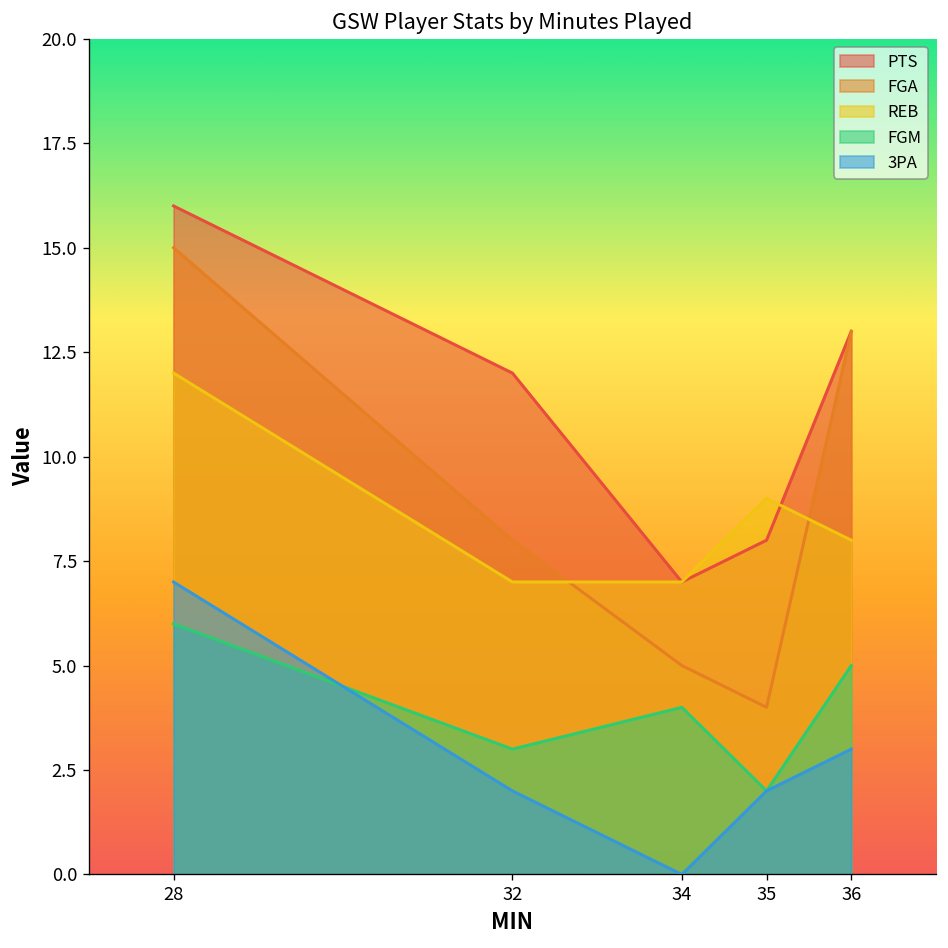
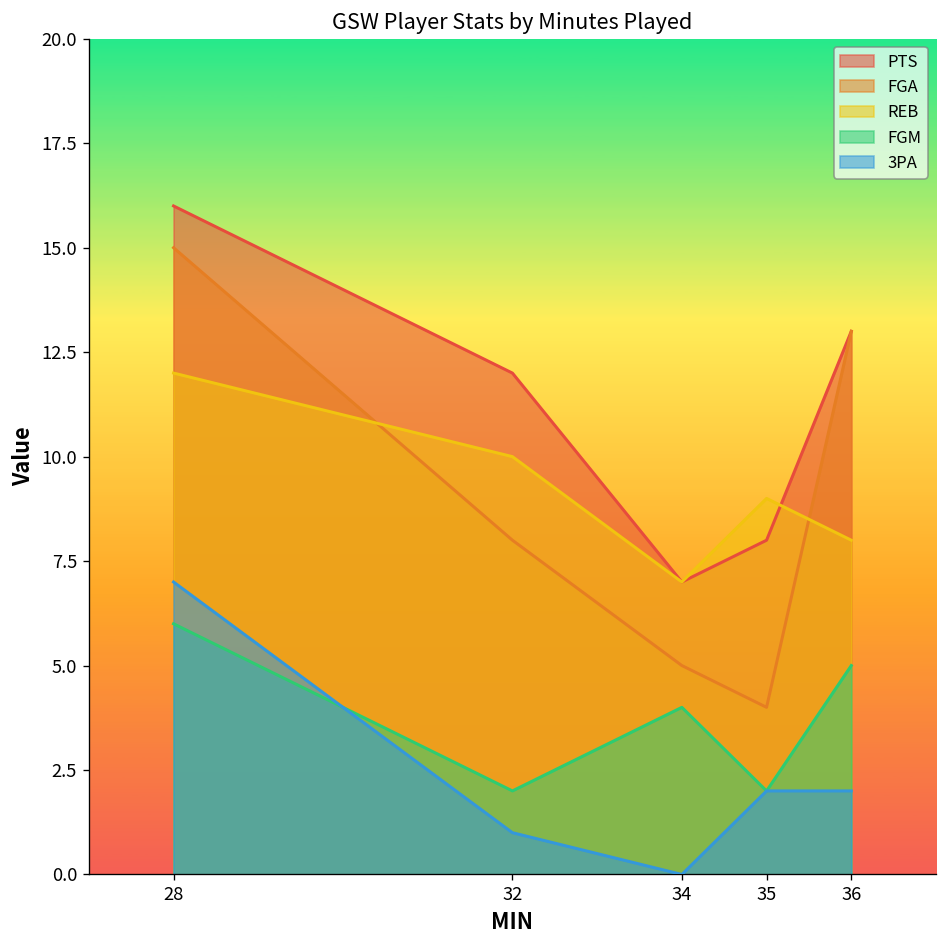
  {
    "REB": {
      "28": 12,
-     "32": 7,
+     "32": 10,
      "35": 9,
      "36": 8
    },
    "FGM": {
      "28": 6,
-     "32": 3,
+     "32": 2,
      "34": 4,
      "36": 5
    },
    "3PA": {
      "28": 7,
-     "32": 2,
+     "32": 1,
      "34": 0,
-     "36": 3
+     "36": 2
    }
  }
